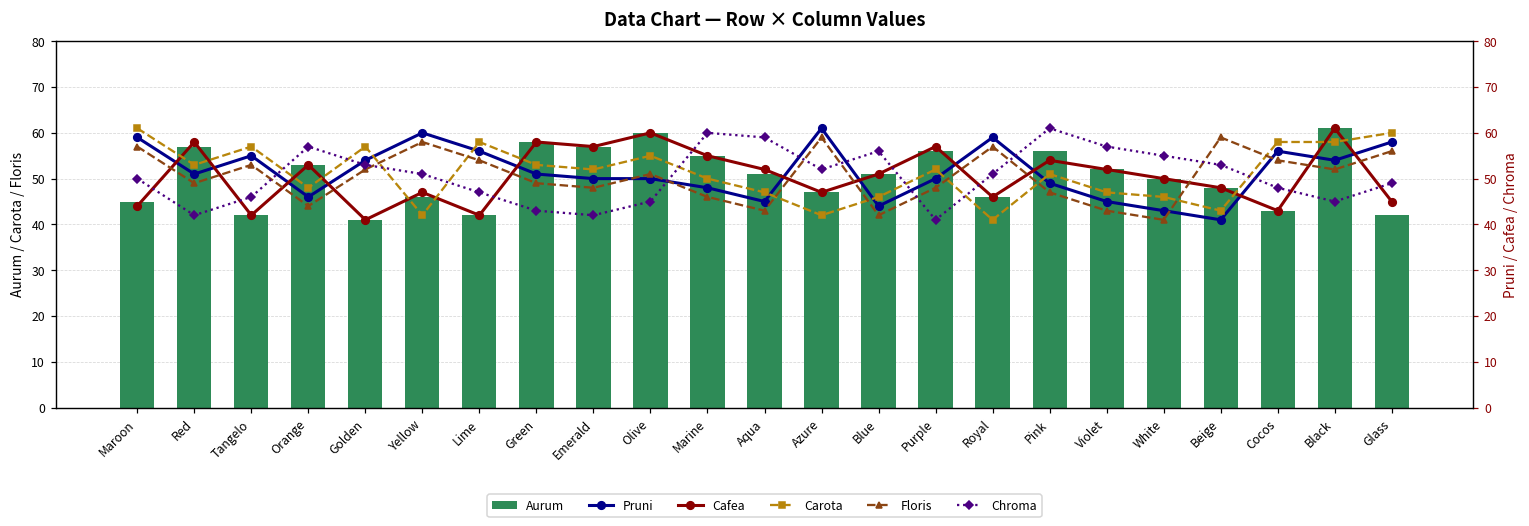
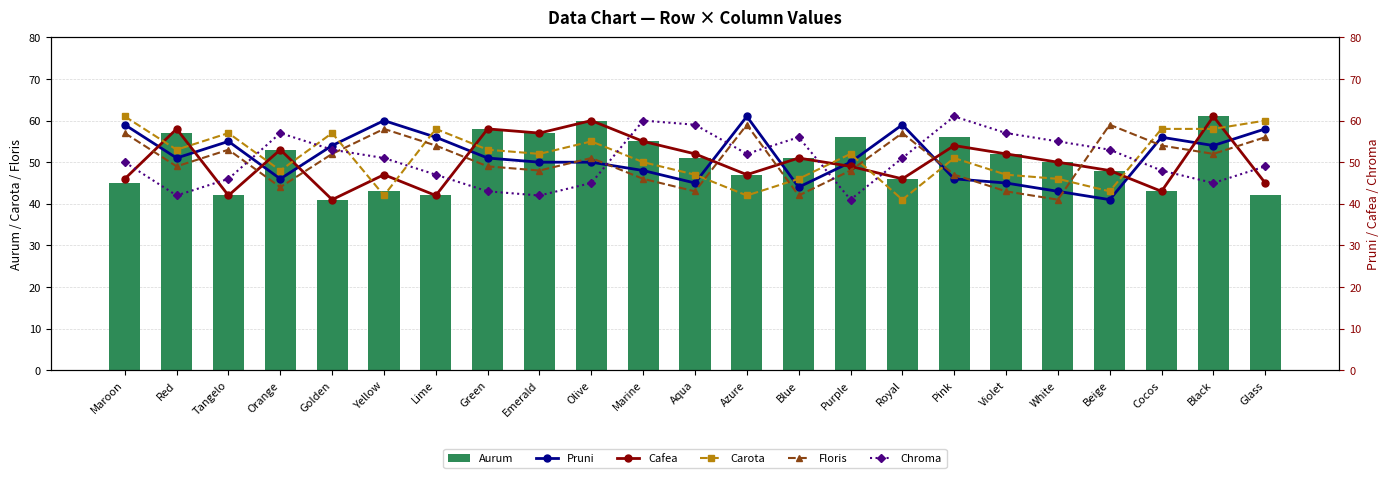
  {
    "Aurum": {
      "Maroon": 45,
      "Red": 57,
      "Tangelo": 42,
      "Orange": 53,
      "Golden": 41,
-     "Yellow": 46,
+     "Yellow": 43,
      "Lime": 42,
      "Green": 58,
      "Emerald": 57,
      "Olive": 60,
      "Marine": 55,
      "Aqua": 51,
      "Azure": 47,
      "Blue": 51,
      "Purple": 56,
      "Royal": 46,
      "Pink": 56,
      "Violet": 52,
      "White": 50,
      "Beige": 48,
      "Cocos": 43,
      "Black": 61,
      "Glass": 42
    },
    "Pruni": {
      "Maroon": 59,
      "Red": 51,
      "Tangelo": 55,
      "Orange": 46,
      "Golden": 54,
      "Yellow": 60,
      "Lime": 56,
      "Green": 51,
      "Emerald": 50,
      "Olive": 50,
      "Marine": 48,
      "Aqua": 45,
      "Azure": 61,
      "Blue": 44,
      "Purple": 50,
      "Royal": 59,
-     "Pink": 49,
+     "Pink": 46,
      "Violet": 45,
      "White": 43,
      "Beige": 41,
      "Cocos": 56,
      "Black": 54,
      "Glass": 58
    },
    "Cafea": {
-     "Maroon": 44,
+     "Maroon": 46,
      "Red": 58,
      "Tangelo": 42,
      "Orange": 53,
      "Golden": 41,
      "Yellow": 47,
      "Lime": 42,
      "Green": 58,
      "Emerald": 57,
      "Olive": 60,
      "Marine": 55,
      "Aqua": 52,
      "Azure": 47,
      "Blue": 51,
-     "Purple": 57,
+     "Purple": 49,
      "Royal": 46,
      "Pink": 54,
      "Violet": 52,
      "White": 50,
      "Beige": 48,
      "Cocos": 43,
      "Black": 61,
      "Glass": 45
    },
    "Carota": {
      "Maroon": 61,
      "Red": 53,
      "Tangelo": 57,
      "Orange": 48,
      "Golden": 57,
      "Yellow": 42,
      "Lime": 58,
      "Green": 53,
      "Emerald": 52,
      "Olive": 55,
      "Marine": 50,
      "Aqua": 47,
      "Azure": 42,
      "Blue": 46,
      "Purple": 52,
      "Royal": 41,
      "Pink": 51,
      "Violet": 47,
      "White": 46,
      "Beige": 43,
      "Cocos": 58,
      "Black": 58,
      "Glass": 60
    },
    "Floris": {
      "Maroon": 57,
      "Red": 49,
      "Tangelo": 53,
      "Orange": 44,
      "Golden": 52,
      "Yellow": 58,
      "Lime": 54,
      "Green": 49,
      "Emerald": 48,
      "Olive": 51,
      "Marine": 46,
      "Aqua": 43,
      "Azure": 59,
      "Blue": 42,
      "Purple": 48,
      "Royal": 57,
      "Pink": 47,
      "Violet": 43,
      "White": 41,
      "Beige": 59,
      "Cocos": 54,
      "Black": 52,
      "Glass": 56
    },
    "Chroma": {
      "Maroon": 50,
      "Red": 42,
      "Tangelo": 46,
      "Orange": 57,
      "Golden": 53,
      "Yellow": 51,
      "Lime": 47,
      "Green": 43,
      "Emerald": 42,
      "Olive": 45,
      "Marine": 60,
      "Aqua": 59,
      "Azure": 52,
      "Blue": 56,
      "Purple": 41,
      "Royal": 51,
      "Pink": 61,
      "Violet": 57,
      "White": 55,
      "Beige": 53,
      "Cocos": 48,
      "Black": 45,
      "Glass": 49
    }
  }
